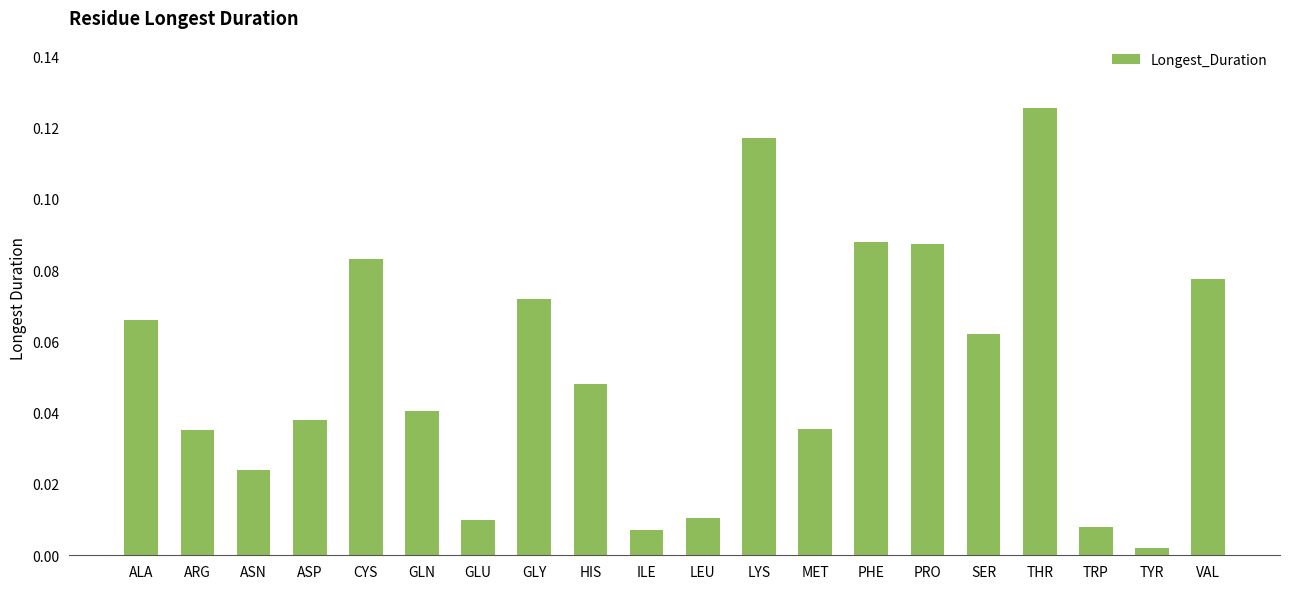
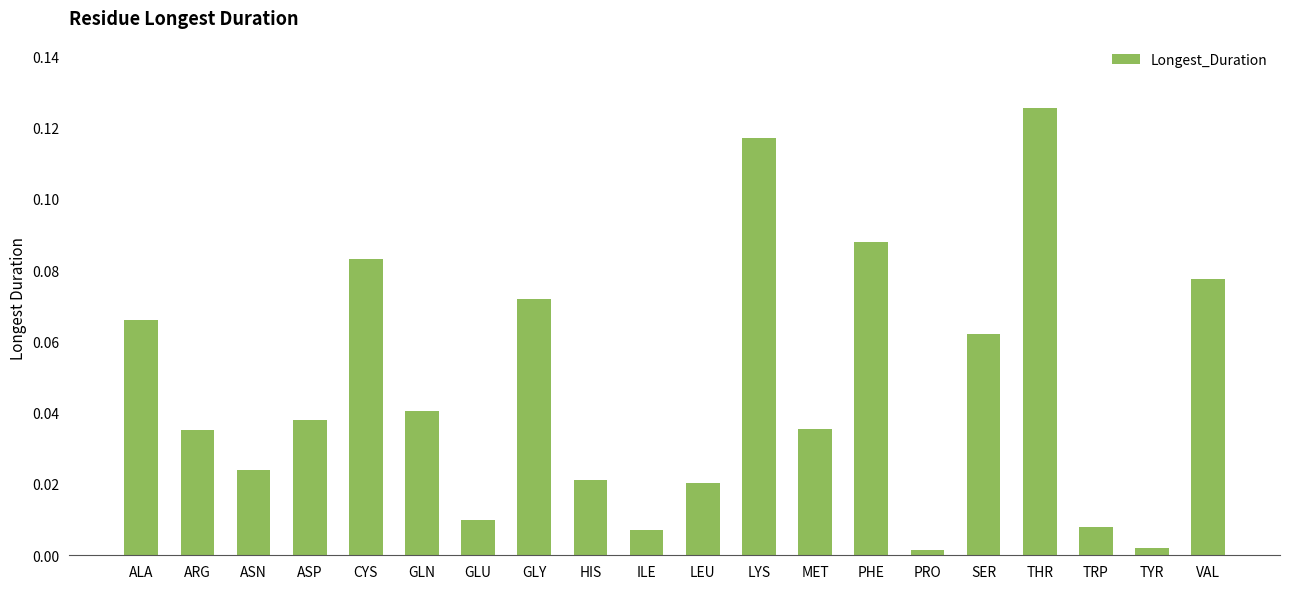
  {
    "ALA": 0.066,
    "ARG": 0.035,
    "ASN": 0.024,
    "ASP": 0.038,
    "CYS": 0.083,
    "GLN": 0.041,
    "GLU": 0.010,
    "GLY": 0.072,
-   "HIS": 0.048,
+   "HIS": 0.021,
    "ILE": 0.007,
-   "LEU": 0.011,
+   "LEU": 0.020,
    "LYS": 0.117,
    "MET": 0.036,
    "PHE": 0.088,
-   "PRO": 0.087,
+   "PRO": 0.002,
    "SER": 0.062,
    "THR": 0.126,
    "TRP": 0.008,
    "TYR": 0.002,
    "VAL": 0.078
  }
